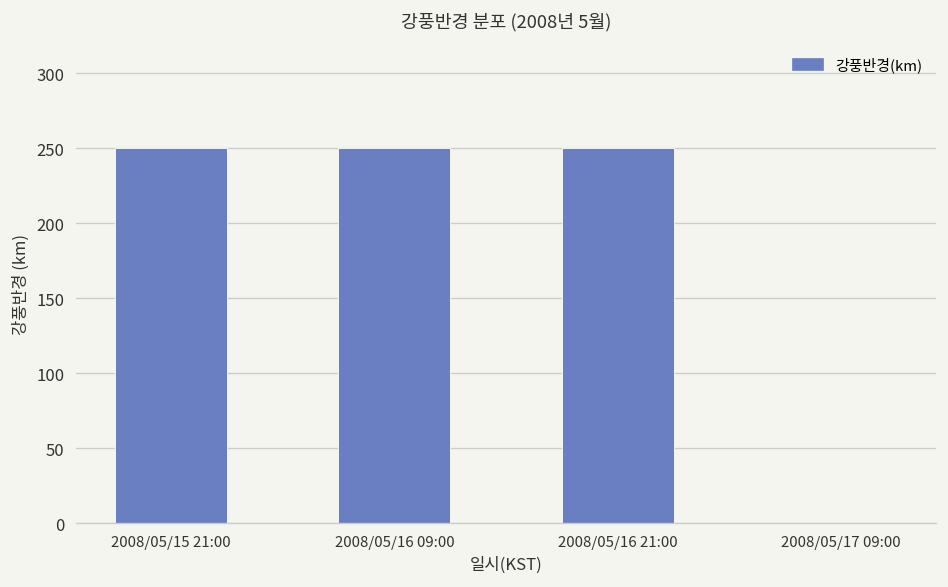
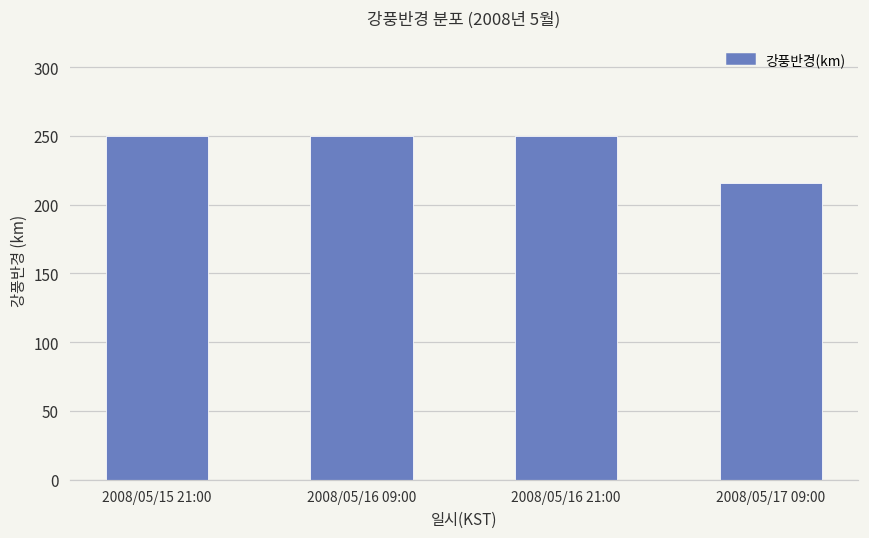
  {
    "2008/05/15 21:00": 250,
    "2008/05/16 09:00": 250,
    "2008/05/16 21:00": 250,
-   "2008/05/17 09:00": 0
+   "2008/05/17 09:00": 216
  }
